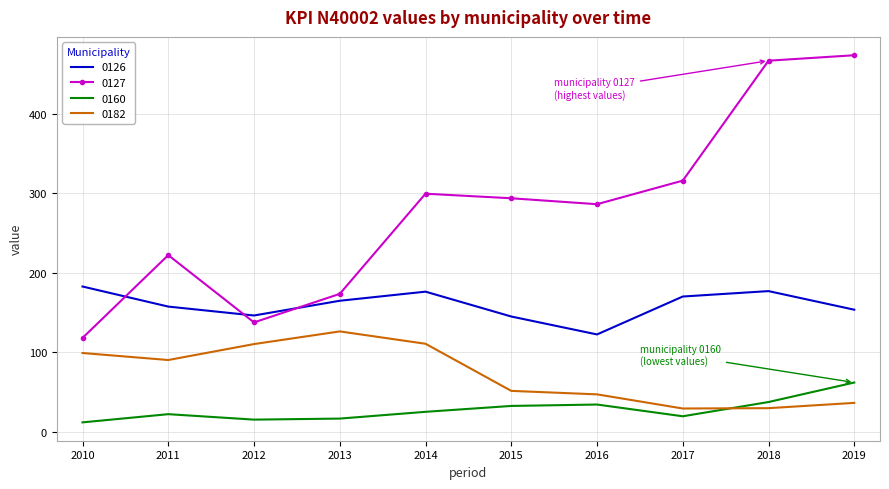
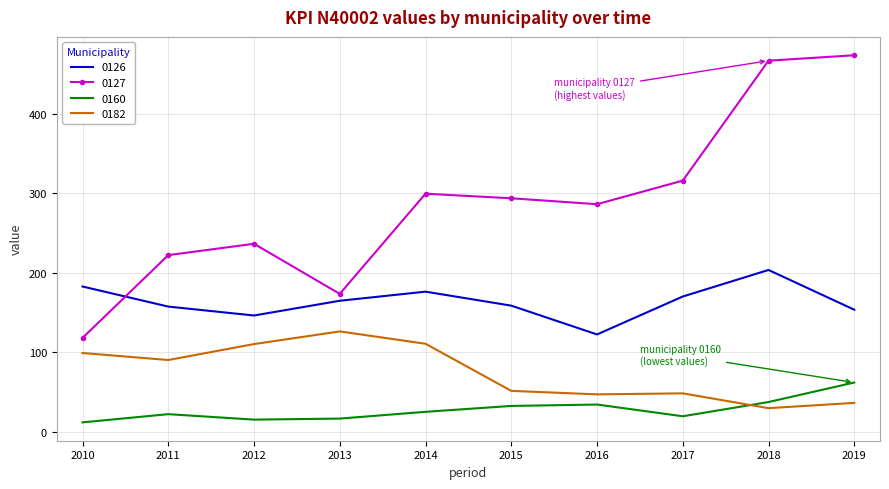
  {
    "0126": {
      "2010": 180,
      "2011": 160,
      "2012": 150,
      "2013": 160,
      "2014": 180,
-     "2015": 150,
+     "2015": 160,
      "2016": 120,
      "2017": 170,
-     "2018": 180,
+     "2018": 200,
      "2019": 150
    },
    "0127": {
      "2010": 120,
      "2011": 220,
-     "2012": 140,
+     "2012": 240,
      "2013": 170,
      "2014": 300,
      "2015": 290,
      "2016": 290,
      "2017": 320,
      "2019": 470
    },
    "0160": {
      "2010": 10,
      "2011": 20,
      "2012": 20,
      "2013": 20,
      "2014": 30,
      "2015": 30,
      "2016": 30,
      "2017": 20,
      "2018": 40
    },
    "0182": {
      "2010": 100,
      "2011": 90,
      "2012": 110,
      "2013": 130,
      "2014": 110,
      "2015": 50,
      "2016": 50,
-     "2017": 30,
+     "2017": 50,
      "2018": 30,
      "2019": 40
    }
  }
